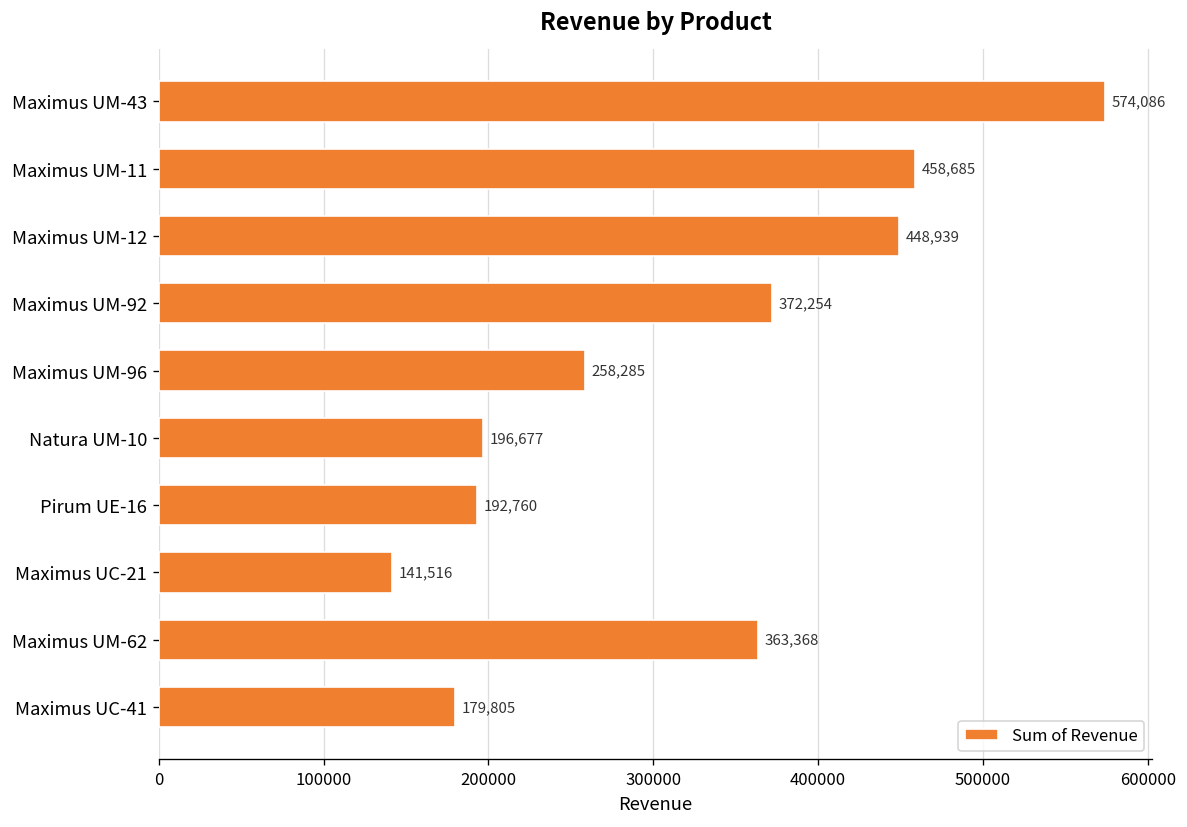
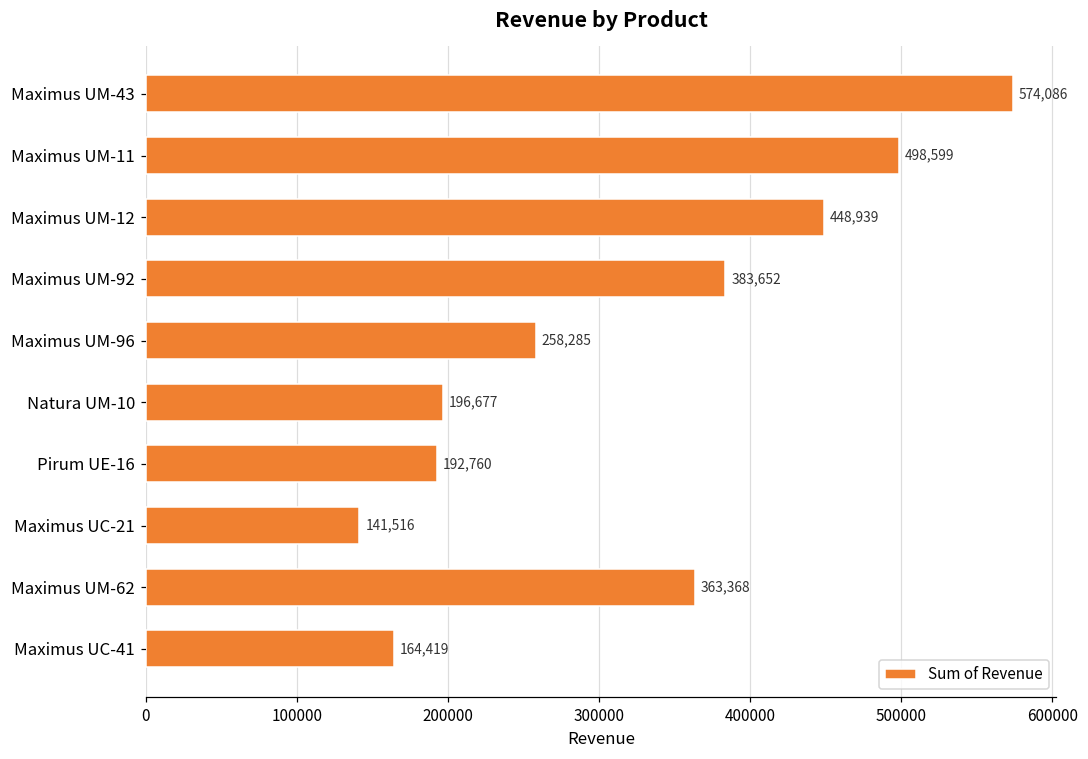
  {
    "Maximus UM-43": "574,086",
-   "Maximus UM-11": "458,685",
+   "Maximus UM-11": "498,599",
    "Maximus UM-12": "448,939",
-   "Maximus UM-92": "372,254",
+   "Maximus UM-92": "383,652",
    "Maximus UM-96": "258,285",
    "Natura UM-10": "196,677",
    "Pirum UE-16": "192,760",
    "Maximus UC-21": "141,516",
    "Maximus UM-62": "363,368",
-   "Maximus UC-41": "179,805"
+   "Maximus UC-41": "164,419"
  }
